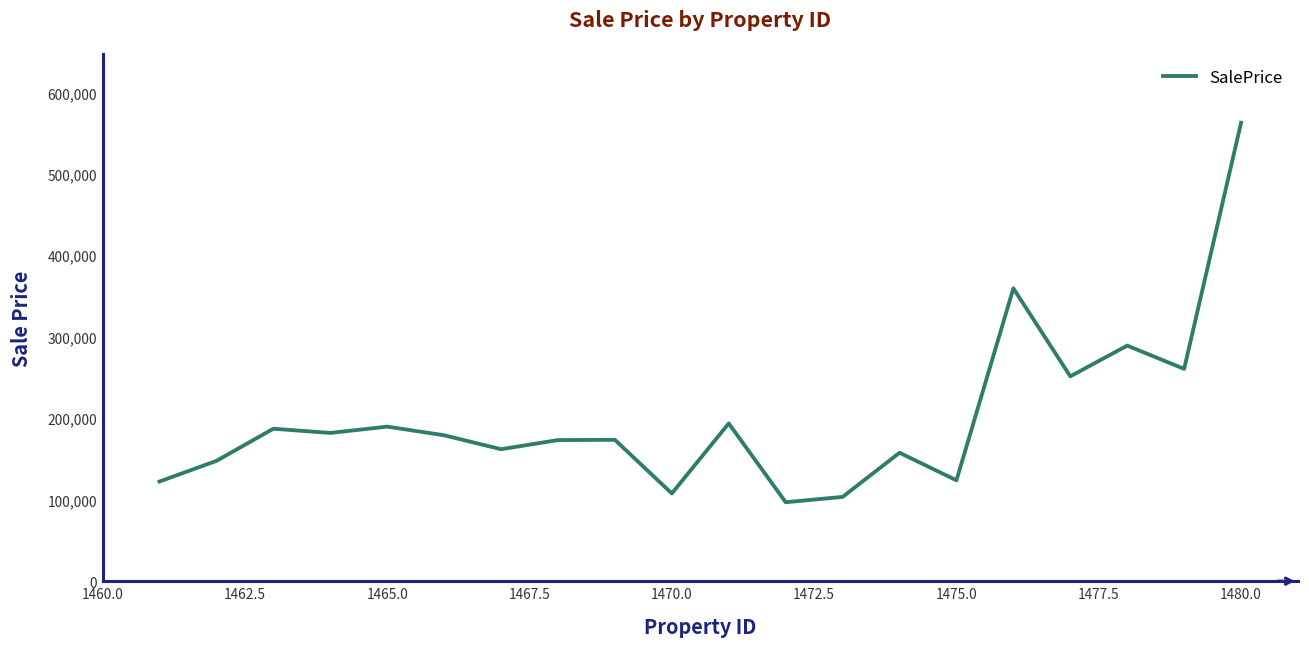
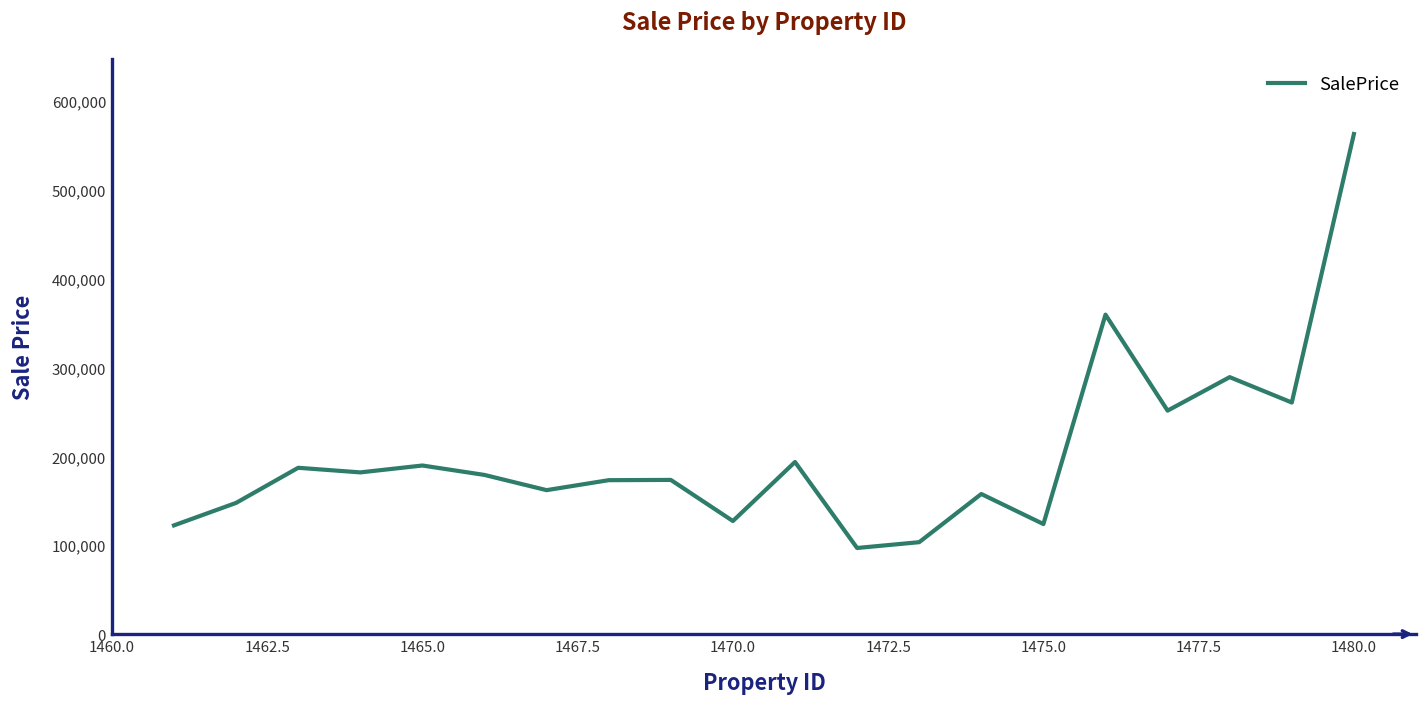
  {
    "1465.0": "190,000",
-   "1470.0": "110,000",
+   "1470.0": "130,000",
    "1475.0": "120,000",
    "1480.0": "560,000"
  }
